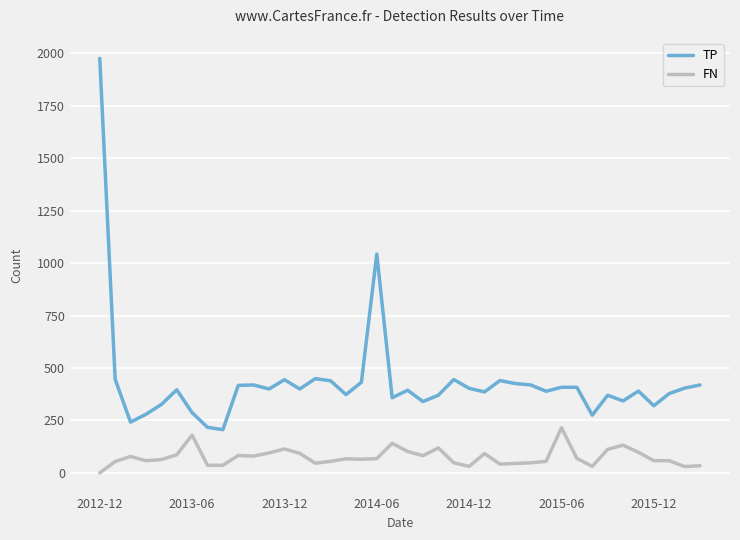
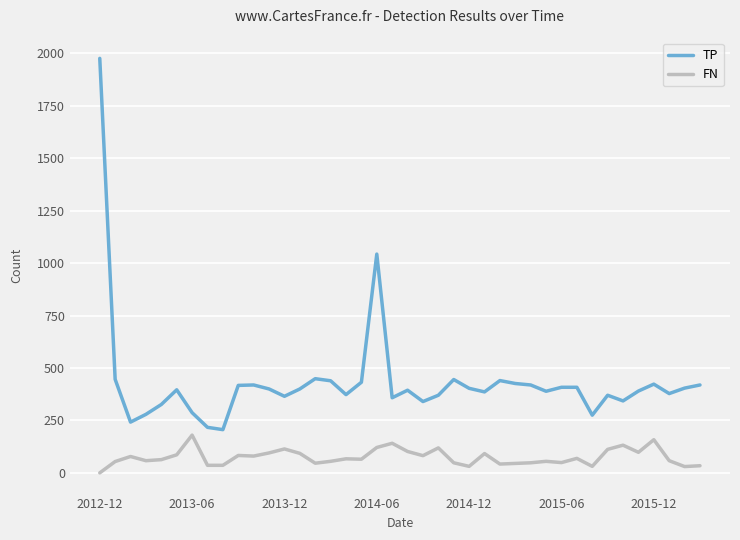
  {
    "TP": {
      "2012-12": 1980,
      "2013-06": 290,
-     "2013-12": 440,
+     "2013-12": 370,
      "2014-06": 1040,
      "2014-12": 400,
      "2015-06": 410,
-     "2015-12": 320
+     "2015-12": 420
    },
    "FN": {
      "2012-12": 0,
      "2013-06": 180,
      "2013-12": 110,
-     "2014-06": 70,
+     "2014-06": 120,
      "2014-12": 30,
-     "2015-06": 220,
-     "2015-12": 60
+     "2015-06": 50,
+     "2015-12": 160
    }
  }
